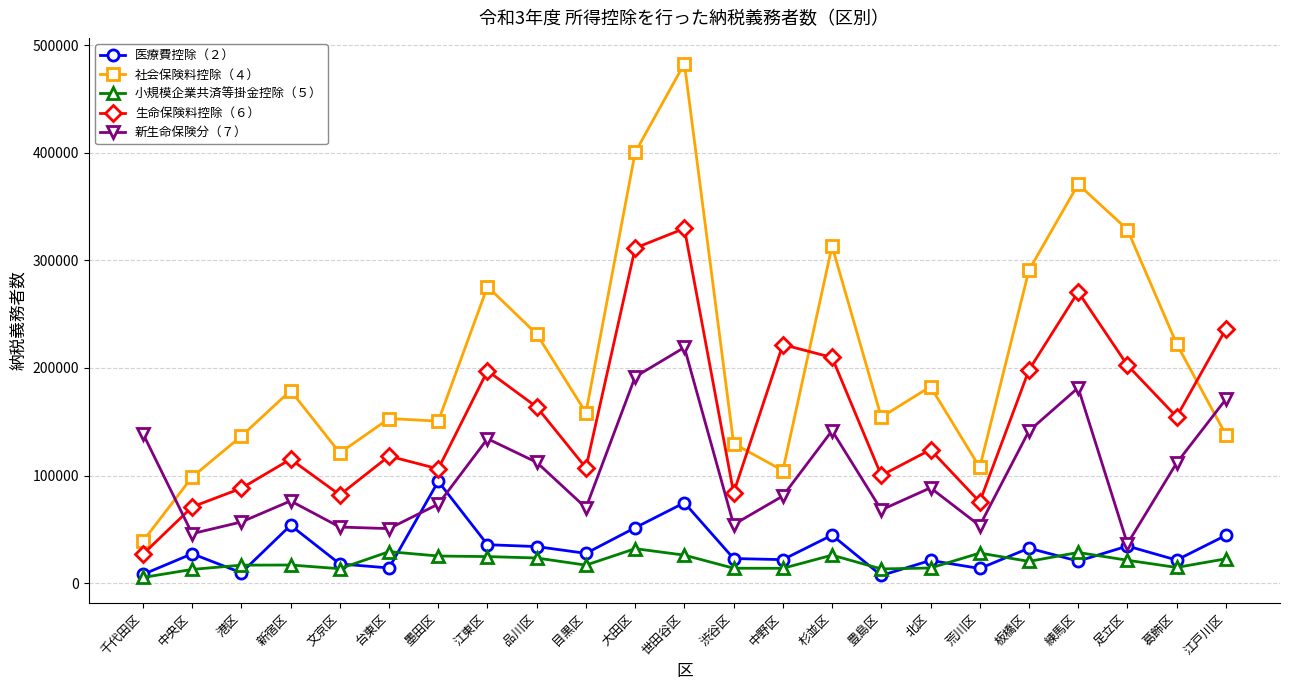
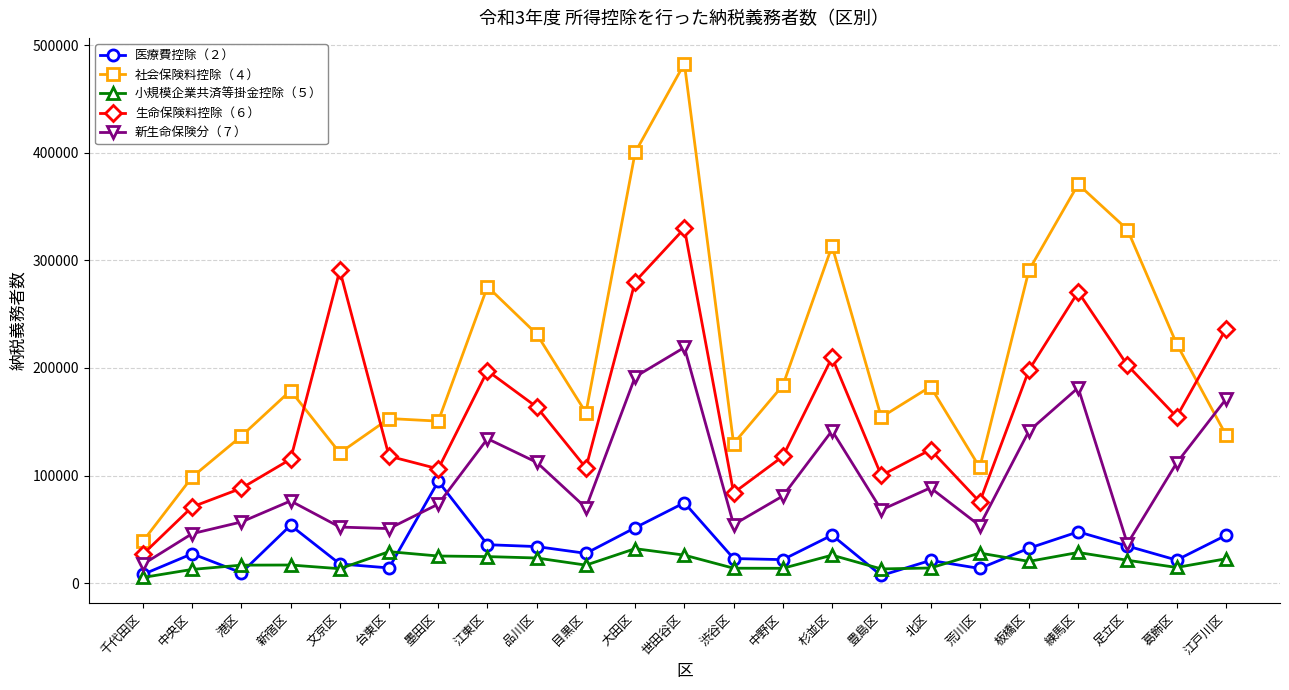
  {
    "医療費控除（２）": {
      "千代田区": 8000,
      "中央区": 27000,
      "港区": 10000,
      "新宿区": 54000,
      "文京区": 18000,
      "台東区": 14000,
      "墨田区": 95000,
      "江東区": 36000,
      "品川区": 34000,
      "目黒区": 28000,
      "大田区": 51000,
      "世田谷区": 75000,
      "渋谷区": 23000,
      "中野区": 22000,
      "杉並区": 45000,
      "豊島区": 7000,
      "北区": 21000,
      "荒川区": 14000,
      "板橋区": 32000,
-     "練馬区": 20000,
+     "練馬区": 48000,
      "葛飾区": 21000,
      "江戸川区": 44000
    },
    "社会保険料控除（４）": {
      "千代田区": 39000,
      "中央区": 99000,
      "港区": 137000,
      "新宿区": 179000,
      "文京区": 121000,
      "台東区": 153000,
      "墨田区": 151000,
      "江東区": 276000,
      "品川区": 232000,
      "目黒区": 158000,
      "大田区": 401000,
      "世田谷区": 483000,
      "渋谷区": 130000,
-     "中野区": 105000,
+     "中野区": 184000,
      "杉並区": 313000,
      "豊島区": 154000,
      "北区": 183000,
      "荒川区": 107000,
      "板橋区": 291000,
      "練馬区": 371000,
      "足立区": 329000,
      "葛飾区": 222000,
      "江戸川区": 138000
    },
    "小規模企業共済等掛金控除（５）": {
      "千代田区": 5000,
      "中央区": 13000,
      "港区": 17000,
      "新宿区": 17000,
      "文京区": 13000,
      "台東区": 29000,
      "墨田区": 25000,
      "江東区": 25000,
      "品川区": 23000,
      "目黒区": 17000,
      "大田区": 32000,
      "世田谷区": 26000,
      "渋谷区": 14000,
      "中野区": 14000,
      "杉並区": 26000,
      "豊島区": 13000,
      "北区": 14000,
      "荒川区": 28000,
      "板橋区": 20000,
      "練馬区": 28000,
      "足立区": 21000,
      "葛飾区": 14000,
      "江戸川区": 23000
    },
    "生命保険料控除（６）": {
      "千代田区": 27000,
      "中央区": 71000,
      "港区": 88000,
      "新宿区": 115000,
-     "文京区": 82000,
+     "文京区": 291000,
      "台東区": 118000,
      "墨田区": 106000,
      "江東区": 197000,
      "品川区": 164000,
      "目黒区": 107000,
-     "大田区": 312000,
+     "大田区": 280000,
      "世田谷区": 330000,
      "渋谷区": 84000,
-     "中野区": 222000,
+     "中野区": 118000,
      "杉並区": 210000,
      "豊島区": 100000,
      "北区": 124000,
      "荒川区": 75000,
      "板橋区": 198000,
      "練馬区": 271000,
      "足立区": 203000,
      "葛飾区": 155000,
      "江戸川区": 236000
    },
    "新生命保険分（７）": {
-     "千代田区": 139000,
+     "千代田区": 17000,
      "中央区": 46000,
      "港区": 57000,
      "新宿区": 76000,
      "文京区": 52000,
      "台東区": 51000,
      "墨田区": 73000,
      "江東区": 134000,
      "品川区": 112000,
      "目黒区": 70000,
      "大田区": 192000,
      "世田谷区": 219000,
      "渋谷区": 54000,
      "中野区": 81000,
      "杉並区": 142000,
      "豊島区": 68000,
      "北区": 89000,
      "荒川区": 53000,
      "板橋区": 141000,
      "練馬区": 182000,
      "葛飾区": 112000,
      "江戸川区": 171000
    }
  }
